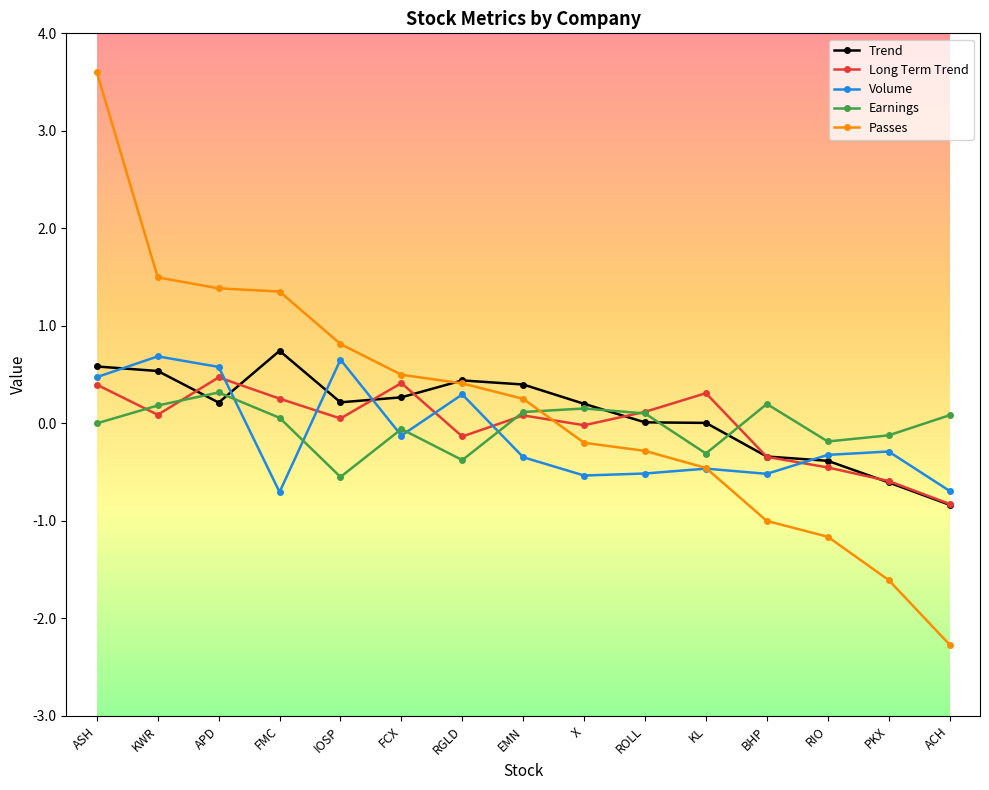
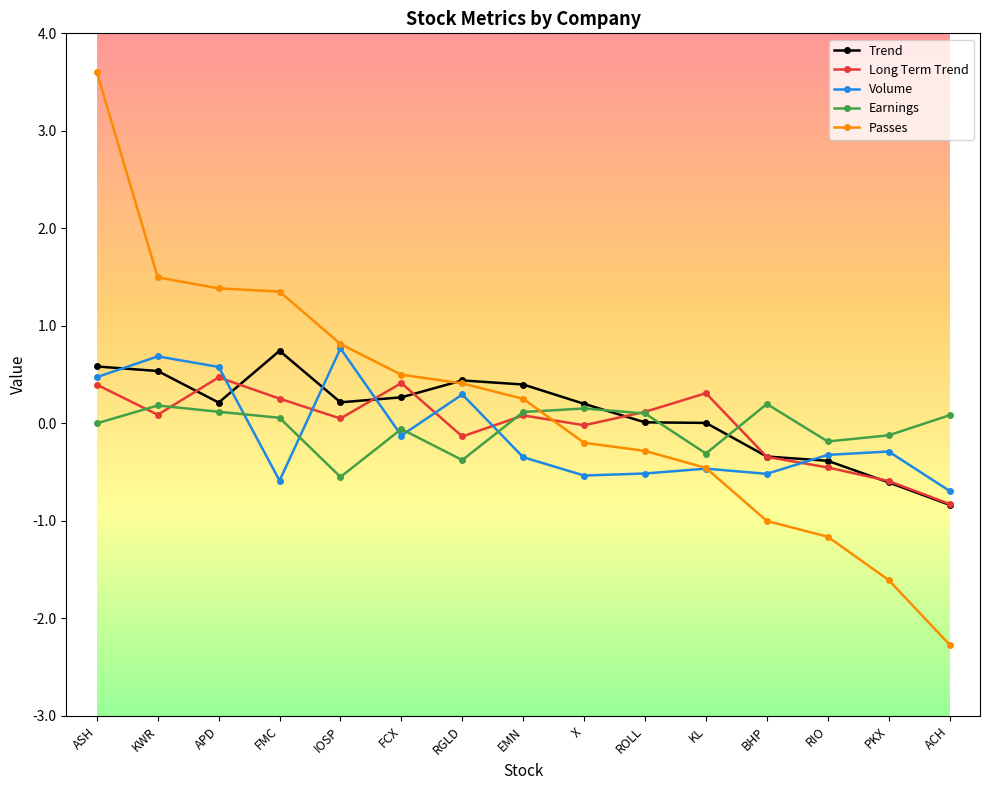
  {
    "Trend": {
      "ASH": 0.6,
      "KWR": 0.5,
      "APD": 0.2,
      "FMC": 0.7,
      "IOSP": 0.2,
      "FCX": 0.3,
      "RGLD": 0.4,
      "EMN": 0.4,
      "X": 0.2,
      "ROLL": 0.0,
      "KL": 0.0,
      "RIO": -0.4
    },
    "Long Term Trend": {
      "ASH": 0.4,
      "KWR": 0.1,
      "APD": 0.5,
      "FMC": 0.3,
      "IOSP": 0.1,
      "FCX": 0.4,
      "RGLD": -0.1,
      "EMN": 0.1,
      "X": 0.0,
      "KL": 0.3,
      "RIO": -0.5
    },
    "Volume": {
      "ASH": 0.5,
      "KWR": 0.7,
      "APD": 0.6,
-     "FMC": -0.7,
-     "IOSP": 0.7,
+     "FMC": -0.6,
+     "IOSP": 0.8,
      "FCX": -0.1,
      "RGLD": 0.3,
      "EMN": -0.3,
      "X": -0.5,
      "ROLL": -0.5,
      "BHP": -0.5,
      "RIO": -0.3,
      "PKX": -0.3,
      "ACH": -0.7
    },
    "Earnings": {
      "ASH": 0.0,
      "KWR": 0.2,
-     "APD": 0.3,
+     "APD": 0.1,
      "FMC": 0.1,
      "IOSP": -0.5,
      "FCX": -0.1,
      "RGLD": -0.4,
      "EMN": 0.1,
      "X": 0.2,
      "KL": -0.3,
      "BHP": 0.2,
      "RIO": -0.2,
      "PKX": -0.1,
      "ACH": 0.1
    },
    "Passes": {
      "ASH": 3.6,
      "KWR": 1.5,
      "APD": 1.4,
      "FMC": 1.4,
      "IOSP": 0.8,
      "FCX": 0.5,
      "RGLD": 0.4,
      "EMN": 0.3,
      "X": -0.2,
      "ROLL": -0.3,
      "BHP": -1.0,
      "RIO": -1.2,
      "PKX": -1.6,
      "ACH": -2.3
    }
  }
